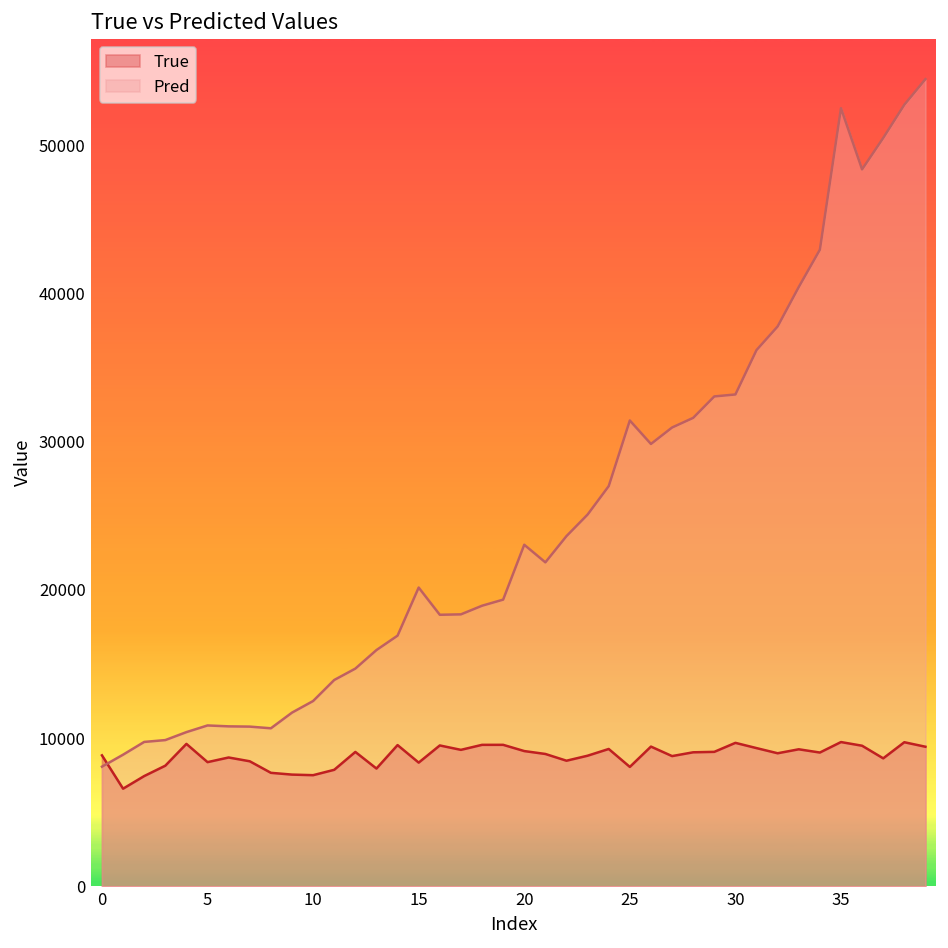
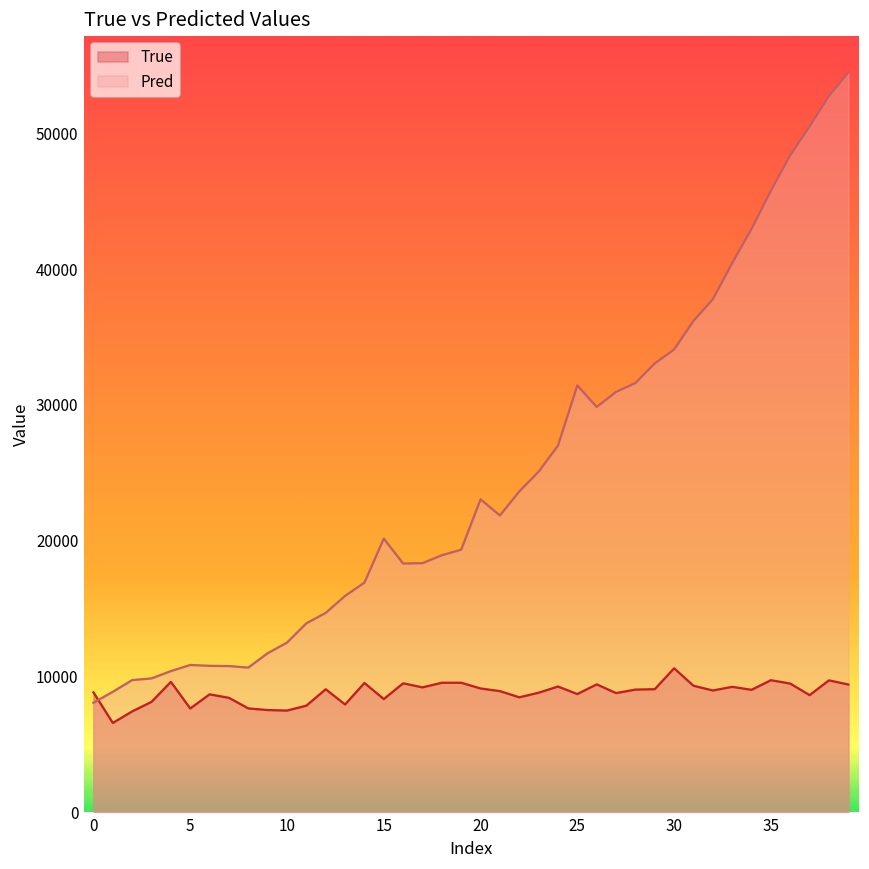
  {
    "True": {
      "0": 8800,
-     "5": 8400,
+     "5": 7700,
      "10": 7500,
      "15": 8300,
      "20": 9100,
-     "25": 8100,
-     "30": 9700,
+     "25": 8700,
+     "30": 10600,
      "35": 9700
    },
    "Pred": {
      "0": 8100,
      "5": 10900,
      "10": 12500,
      "15": 20200,
      "20": 23000,
      "25": 31400,
-     "30": 33200,
-     "35": 52500
+     "30": 34100,
+     "35": 45800
    }
  }
